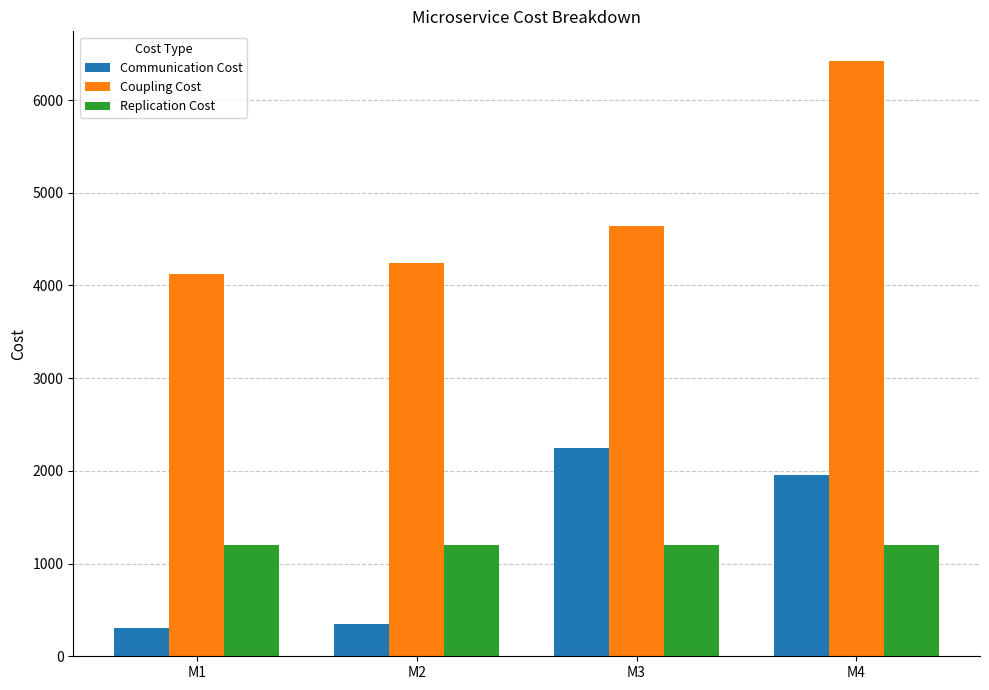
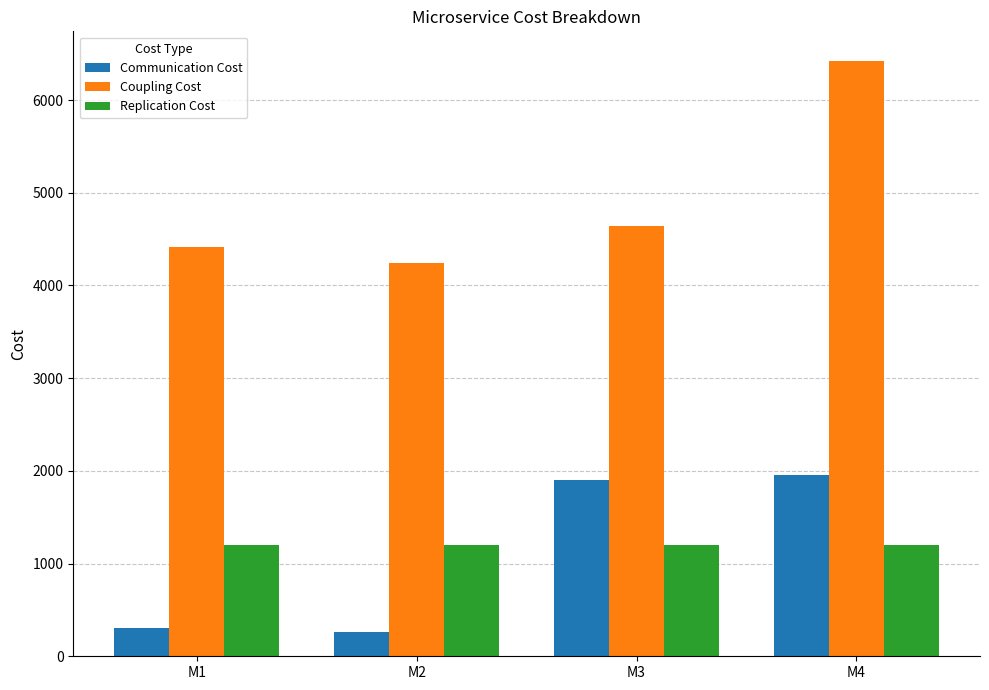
  {
    "Communication Cost": {
      "M1": 300,
-     "M2": 400,
-     "M3": 2300,
+     "M2": 300,
+     "M3": 1900,
      "M4": 2000
    },
    "Coupling Cost": {
-     "M1": 4100,
+     "M1": 4400,
      "M2": 4200,
      "M3": 4600,
      "M4": 6400
    },
    "Replication Cost": {
      "M1": 1200,
      "M2": 1200,
      "M3": 1200,
      "M4": 1200
    }
  }
